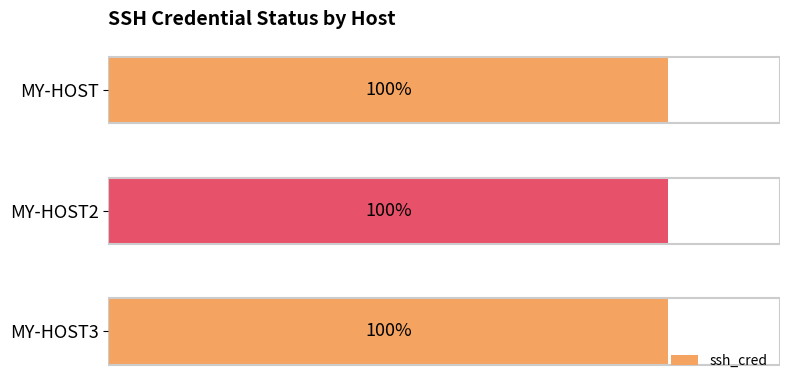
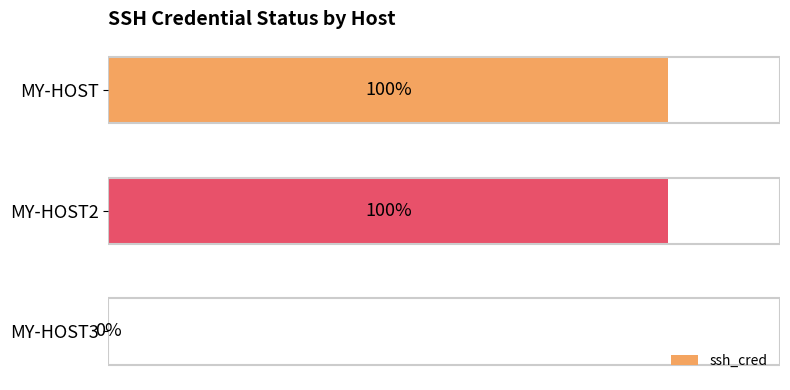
  {
    "ssh_cred": {
-     "MY-HOST3": "100%"
+     "MY-HOST3": "0%"
    }
  }
